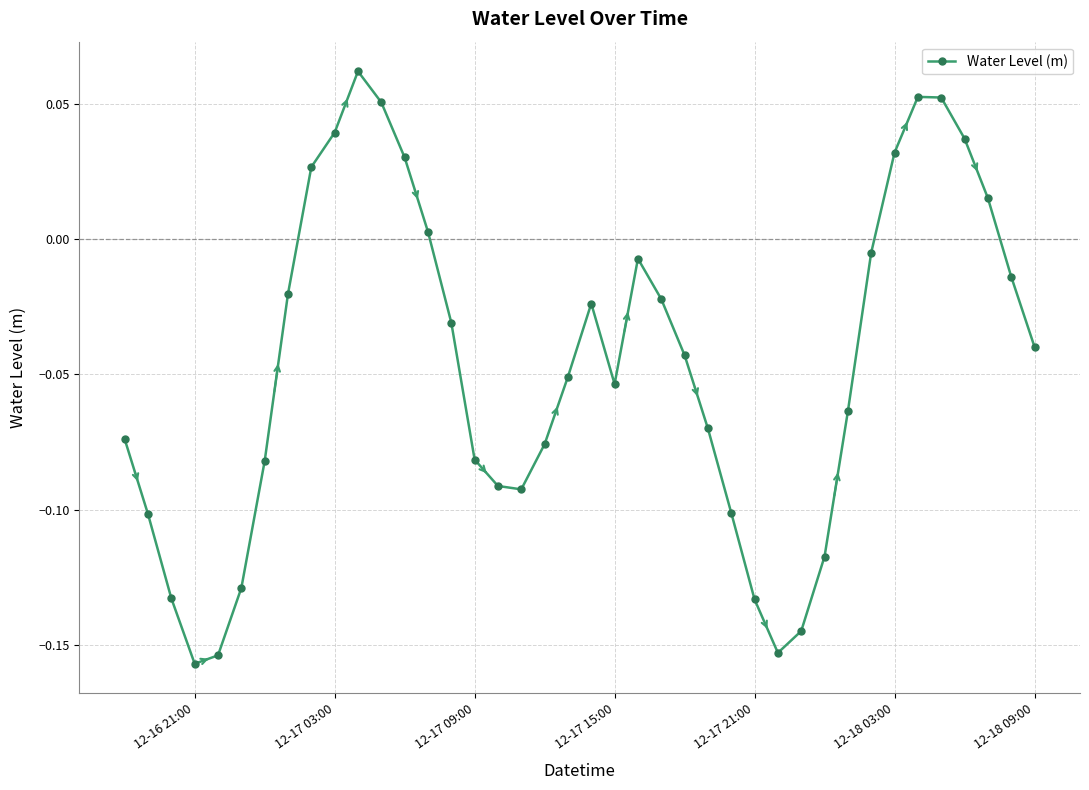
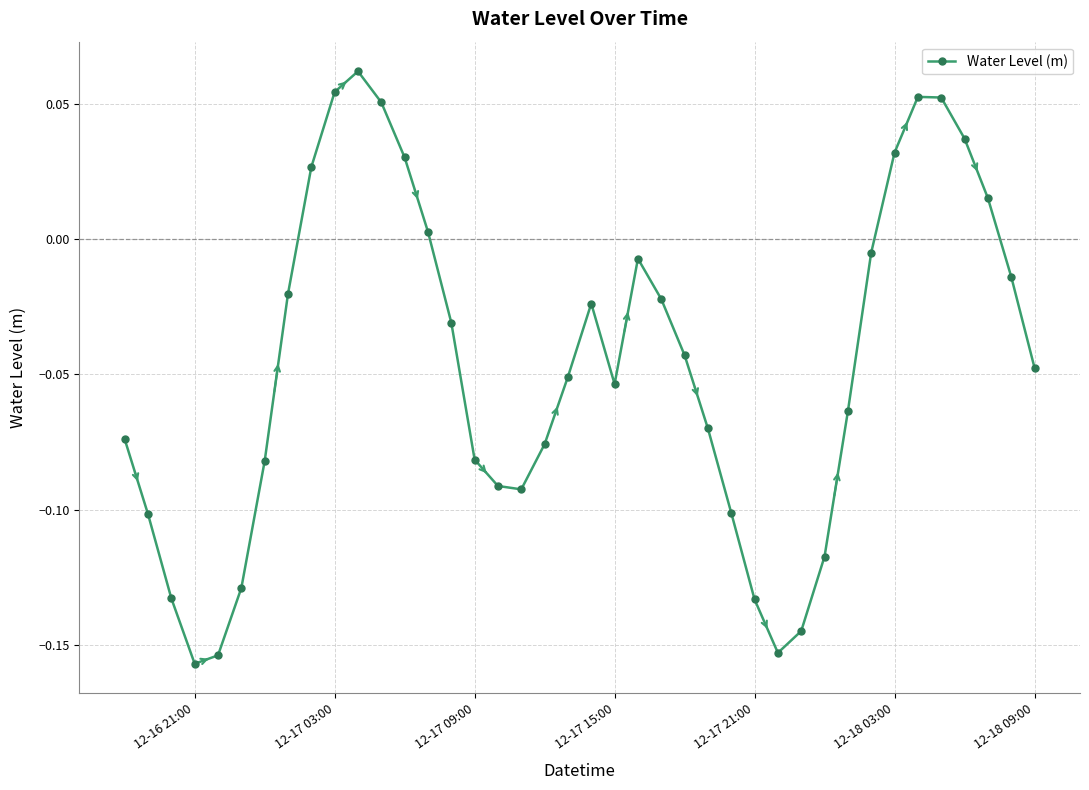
  {
    "12-16 21:00": -0.157,
-   "12-17 03:00": 0.039,
+   "12-17 03:00": 0.054,
    "12-17 09:00": -0.082,
    "12-17 15:00": -0.054,
    "12-17 21:00": -0.133,
    "12-18 03:00": 0.032,
-   "12-18 09:00": -0.040
+   "12-18 09:00": -0.048
  }
